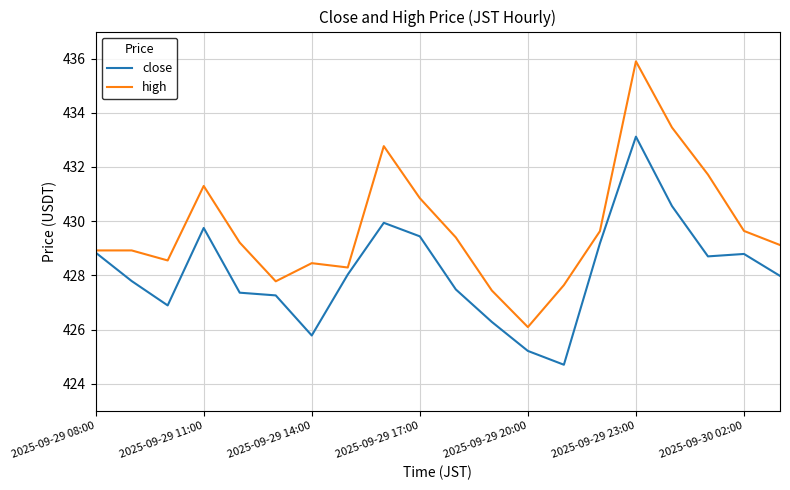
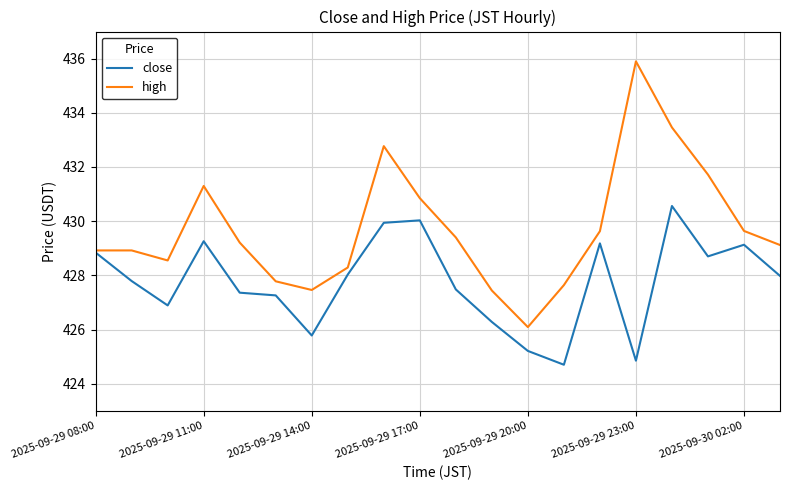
  {
    "close": {
-     "2025-09-29 11:00": 429.8,
+     "2025-09-29 11:00": 429.3,
      "2025-09-29 14:00": 425.8,
-     "2025-09-29 17:00": 429.4,
+     "2025-09-29 17:00": 430.0,
      "2025-09-29 20:00": 425.2,
-     "2025-09-29 23:00": 433.1,
-     "2025-09-30 02:00": 428.8
+     "2025-09-29 23:00": 424.9,
+     "2025-09-30 02:00": 429.1
    },
    "high": {
      "2025-09-29 11:00": 431.3,
-     "2025-09-29 14:00": 428.5,
+     "2025-09-29 14:00": 427.5,
      "2025-09-29 17:00": 430.9,
      "2025-09-29 20:00": 426.1,
      "2025-09-29 23:00": 435.9,
      "2025-09-30 02:00": 429.6
    }
  }
